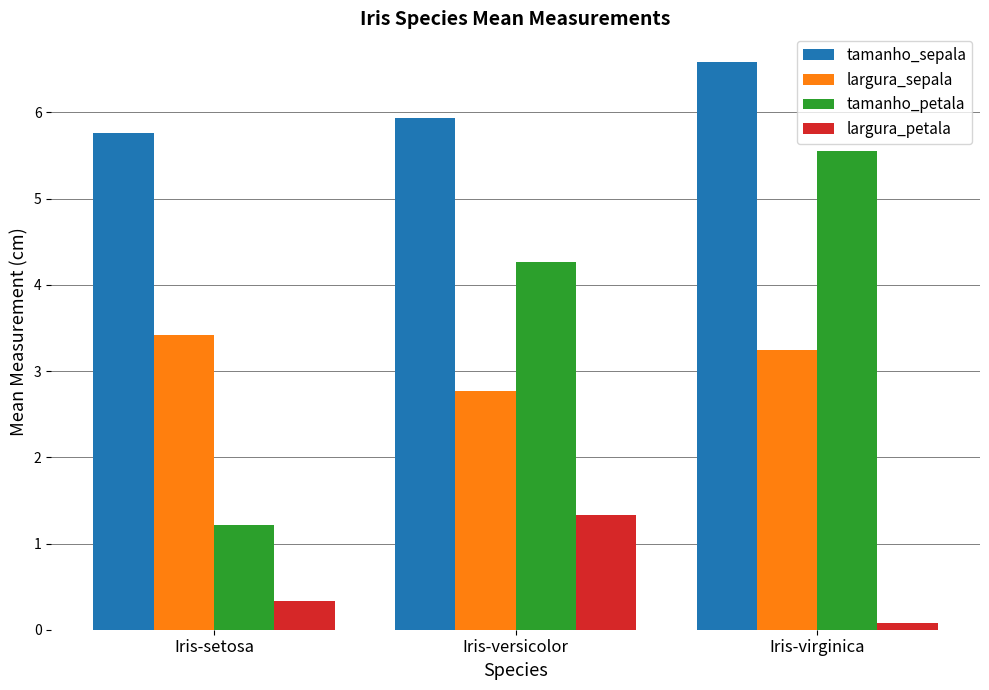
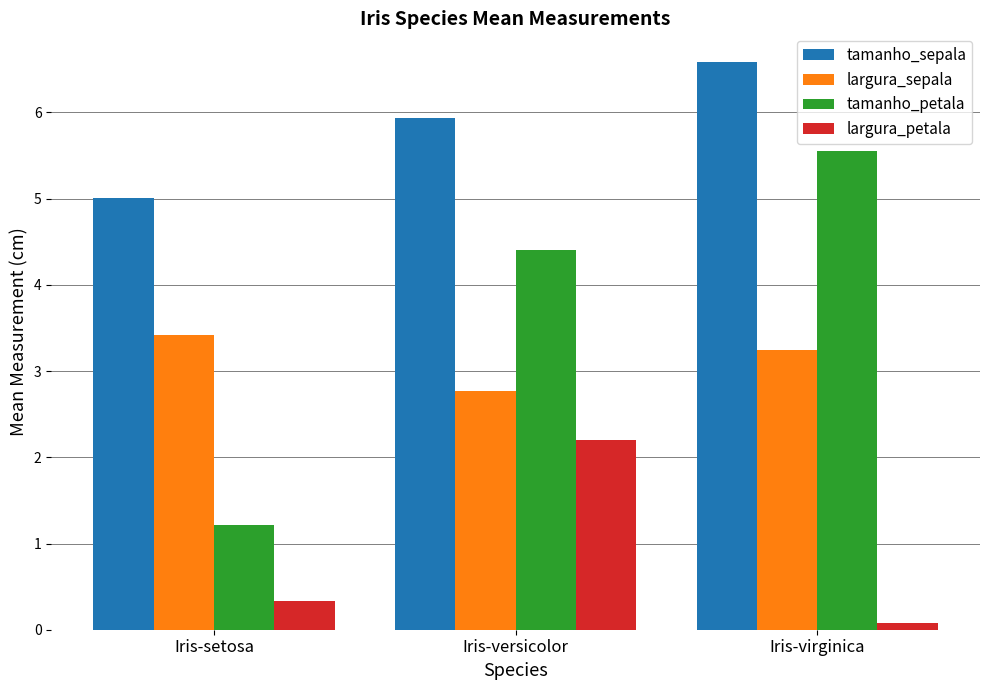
  {
    "tamanho_sepala": {
-     "Iris-setosa": 5.8,
+     "Iris-setosa": 5.0,
      "Iris-versicolor": 5.9,
      "Iris-virginica": 6.6
    },
    "largura_sepala": {
      "Iris-setosa": 3.4,
      "Iris-versicolor": 2.8,
      "Iris-virginica": 3.2
    },
    "tamanho_petala": {
      "Iris-setosa": 1.2,
-     "Iris-versicolor": 4.3,
+     "Iris-versicolor": 4.4,
      "Iris-virginica": 5.6
    },
    "largura_petala": {
      "Iris-setosa": 0.3,
-     "Iris-versicolor": 1.3,
+     "Iris-versicolor": 2.2,
      "Iris-virginica": 0.1
    }
  }
